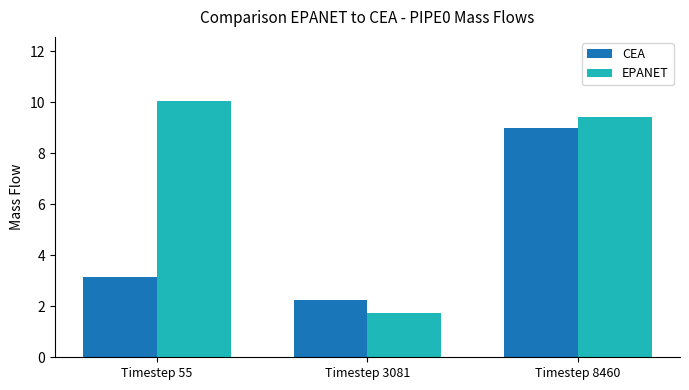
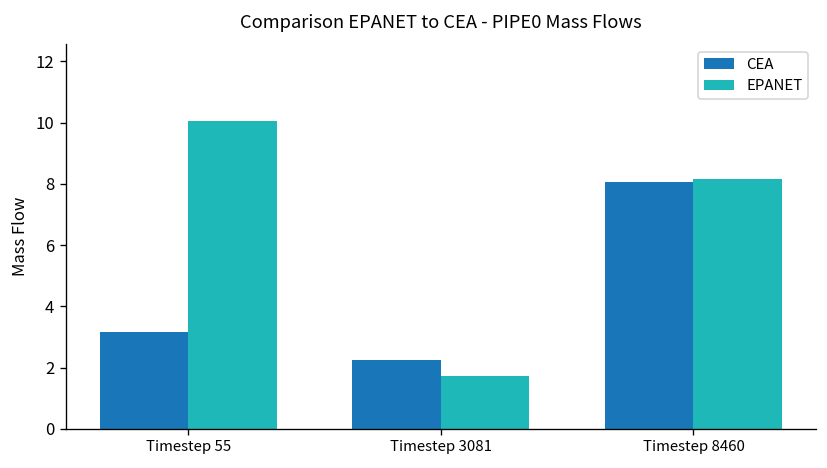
  {
    "CEA": {
      "Timestep 55": 3.2,
      "Timestep 3081": 2.2,
-     "Timestep 8460": 9.0
+     "Timestep 8460": 8.1
    },
    "EPANET": {
      "Timestep 55": 10.1,
      "Timestep 3081": 1.7,
-     "Timestep 8460": 9.4
+     "Timestep 8460": 8.2
    }
  }
